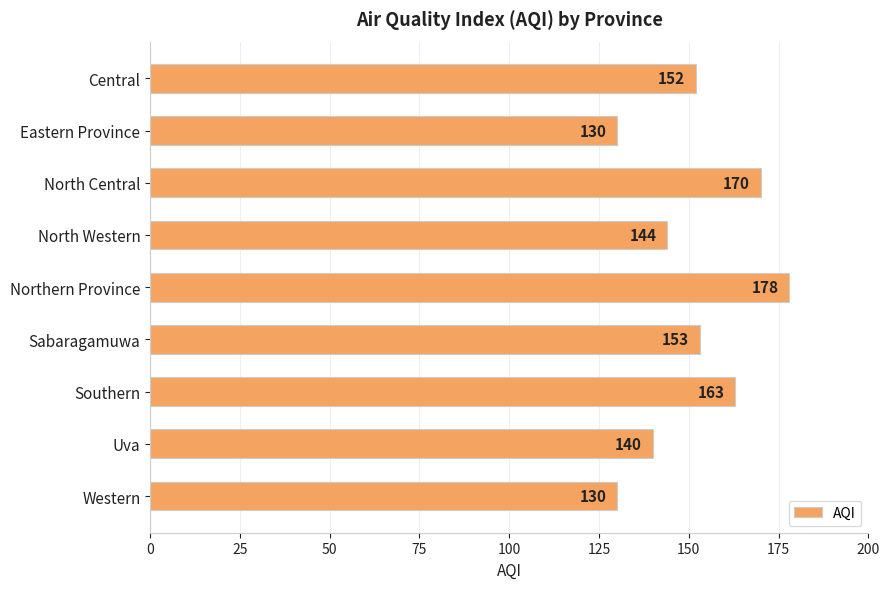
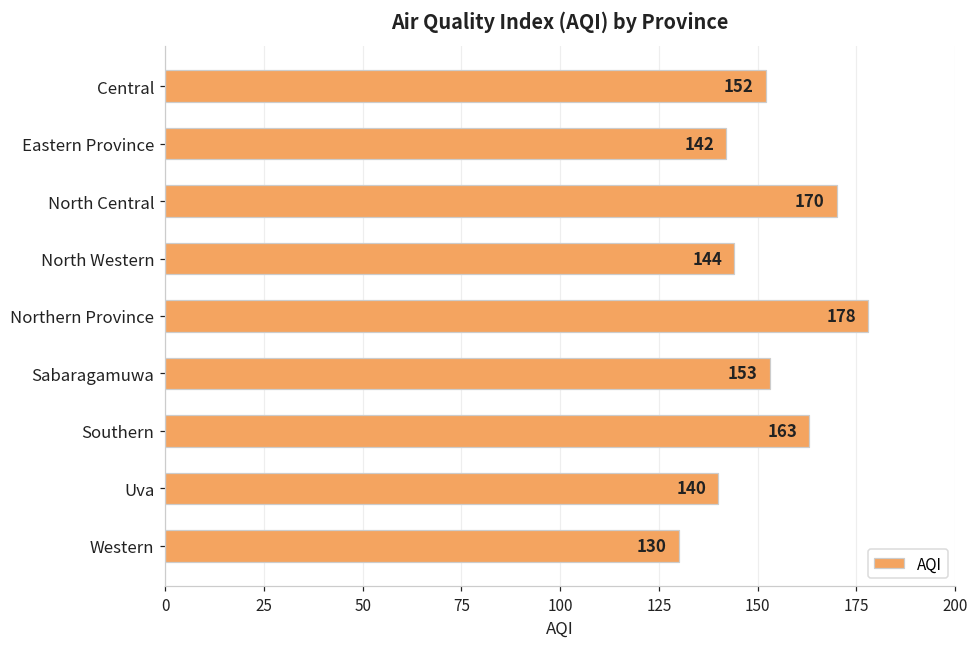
  {
    "Central": 152,
-   "Eastern Province": 130,
+   "Eastern Province": 142,
    "North Central": 170,
    "North Western": 144,
    "Northern Province": 178,
    "Sabaragamuwa": 153,
    "Southern": 163,
    "Uva": 140,
    "Western": 130
  }
